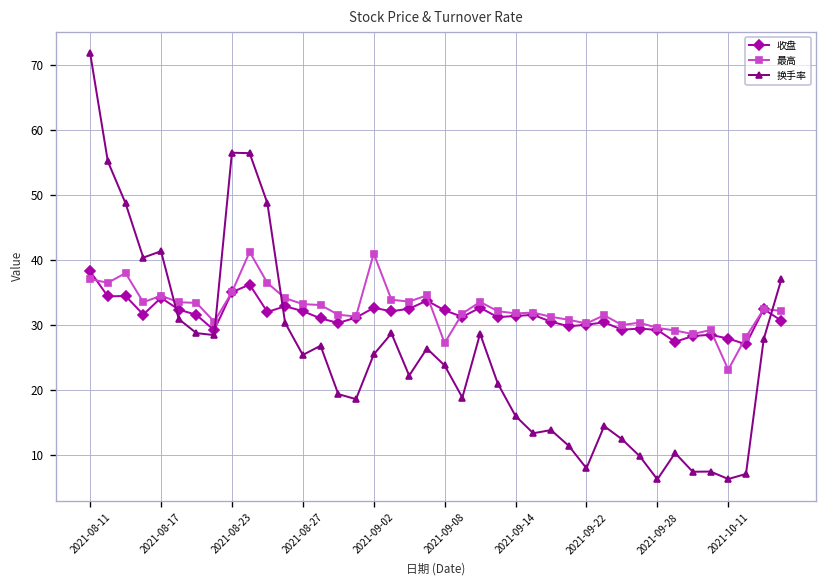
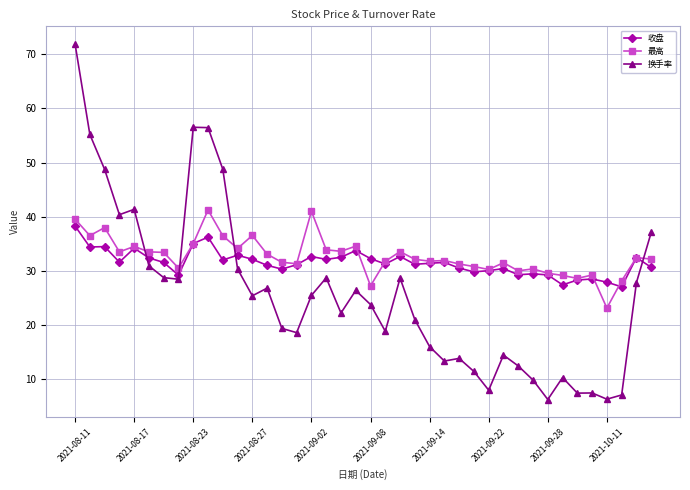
  {
    "最高": {
-     "2021-08-11": 37,
-     "2021-08-27": 33,
+     "2021-08-11": 40,
+     "2021-08-27": 37,
      "2021-09-02": 41,
      "2021-09-08": 27,
      "2021-10-11": 23
    }
  }
